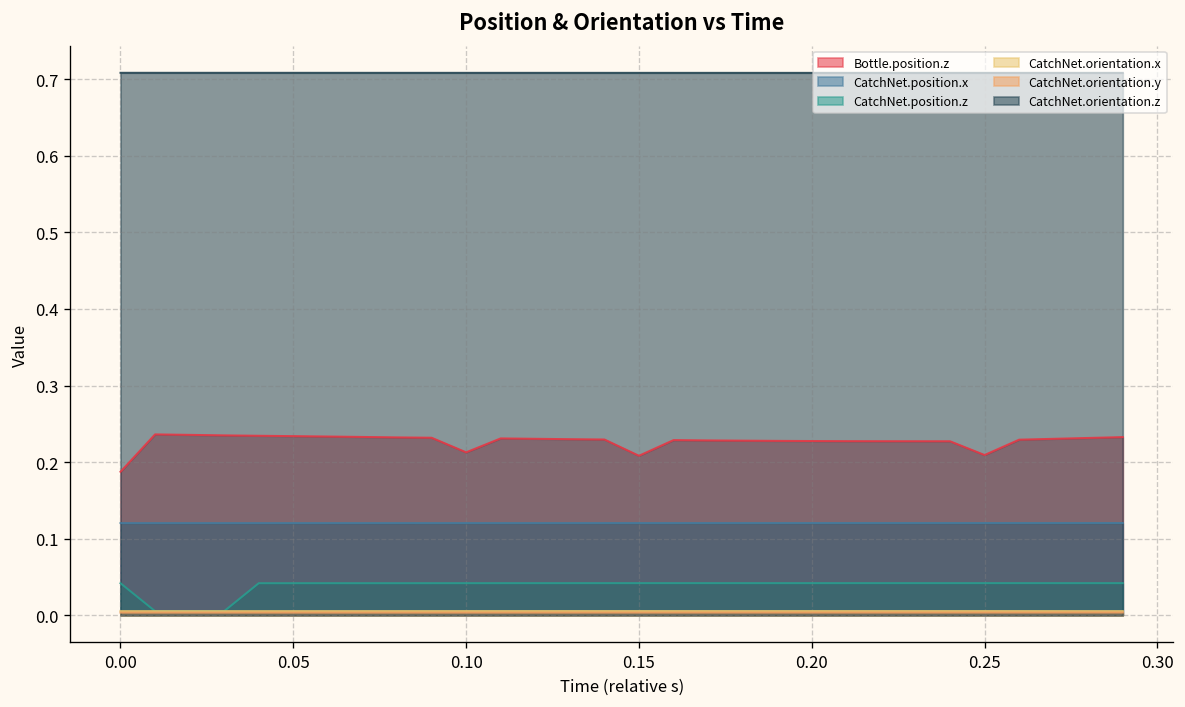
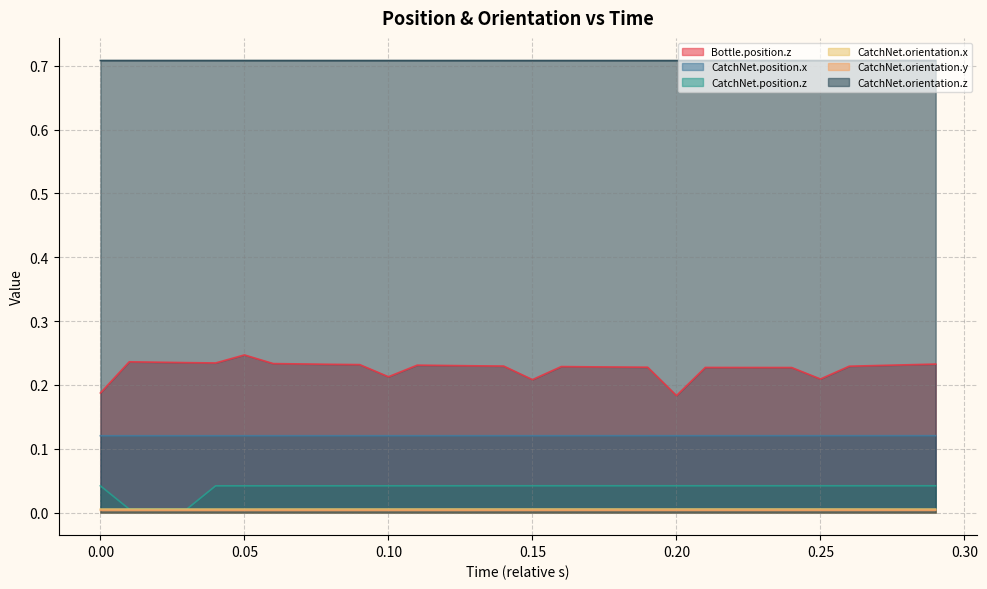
  {
    "Bottle.position.z": {
      "0.00": 0.19,
-     "0.05": 0.23,
+     "0.05": 0.25,
      "0.10": 0.21,
      "0.15": 0.21,
-     "0.20": 0.23,
+     "0.20": 0.18,
      "0.25": 0.21
    },
    "CatchNet.orientation.z": {
      "0.00": 0.71,
      "0.05": 0.71,
      "0.10": 0.71,
      "0.15": 0.71,
      "0.20": 0.71
    }
  }
